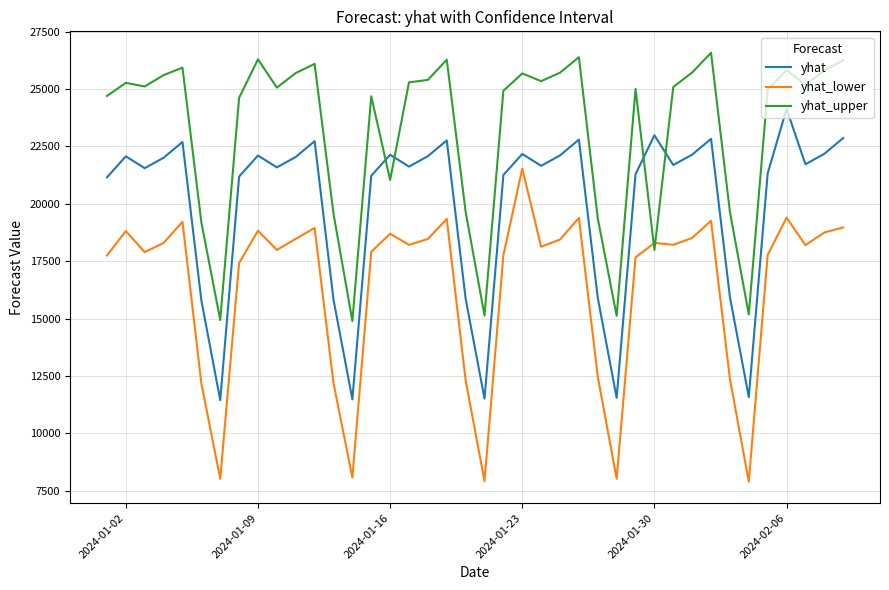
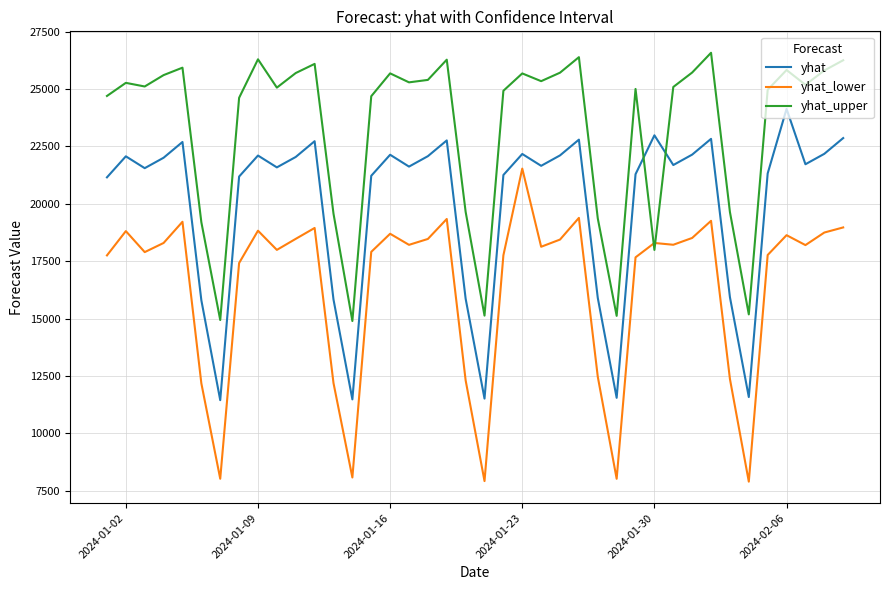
  {
    "yhat": {
      "2024-01-02": 22100,
      "2024-01-09": 22100,
      "2024-01-16": 22100,
      "2024-01-23": 22200,
      "2024-01-30": 23000
    },
    "yhat_lower": {
      "2024-01-02": 18800,
      "2024-01-09": 18800,
      "2024-01-16": 18700,
      "2024-01-23": 21500,
      "2024-01-30": 18300,
-     "2024-02-06": 19400
+     "2024-02-06": 18600
    },
    "yhat_upper": {
      "2024-01-02": 25300,
      "2024-01-09": 26300,
-     "2024-01-16": 21000,
+     "2024-01-16": 25700,
      "2024-01-23": 25700,
      "2024-01-30": 18000
    }
  }
